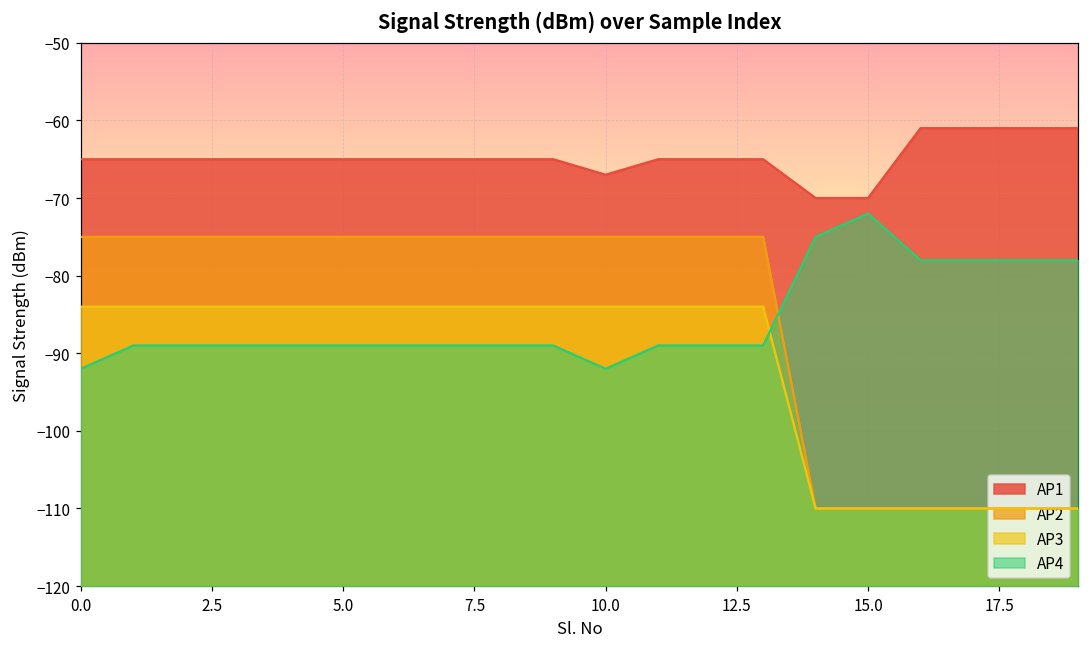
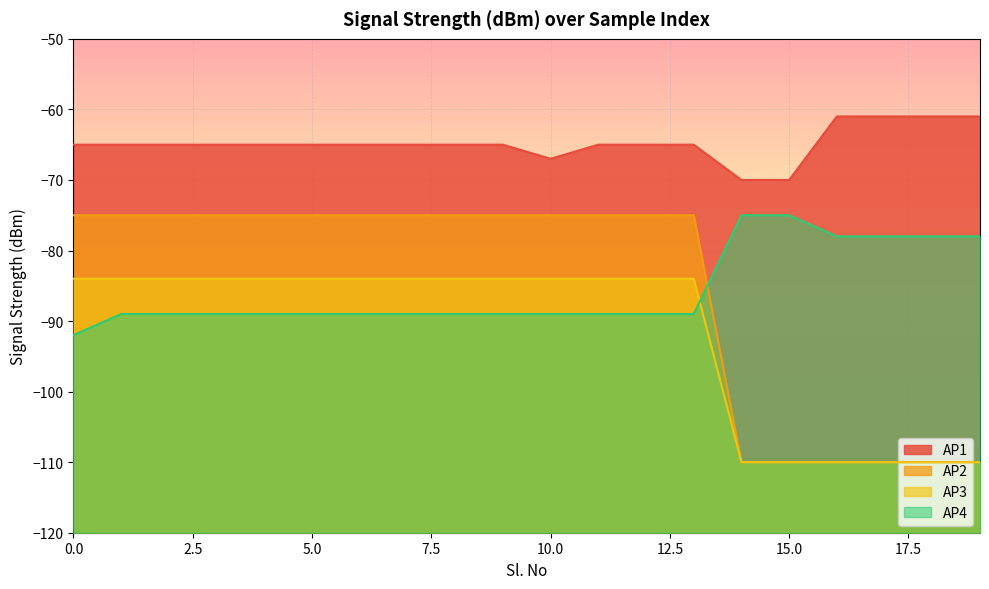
  {
    "AP1": {
      "0.0": -65,
      "5.0": -65,
      "10.0": -67,
      "15.0": -70
    },
    "AP4": {
      "0.0": -92,
      "5.0": -89,
-     "10.0": -92,
-     "15.0": -72
+     "10.0": -89,
+     "15.0": -75
    }
  }
